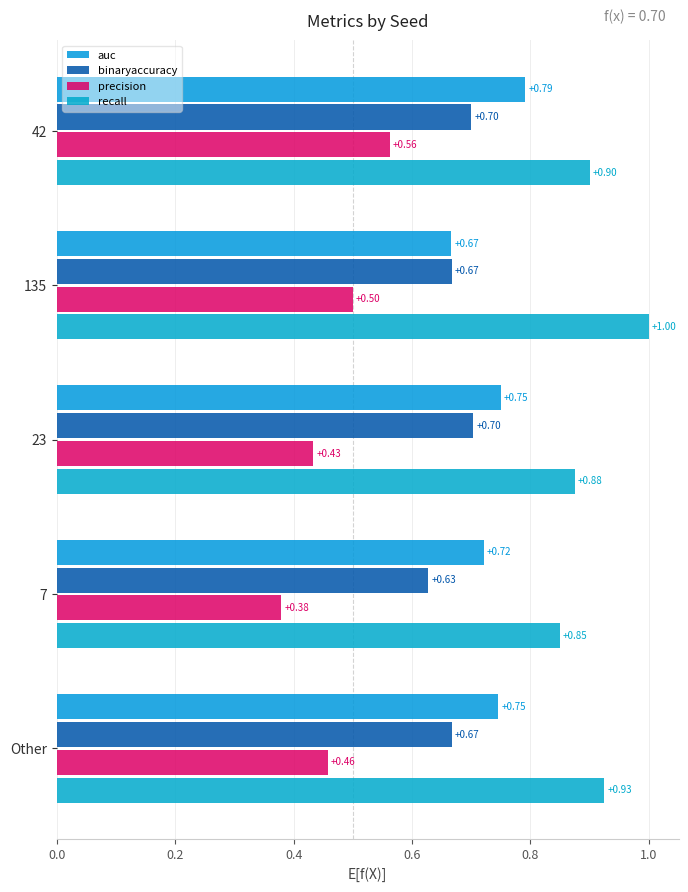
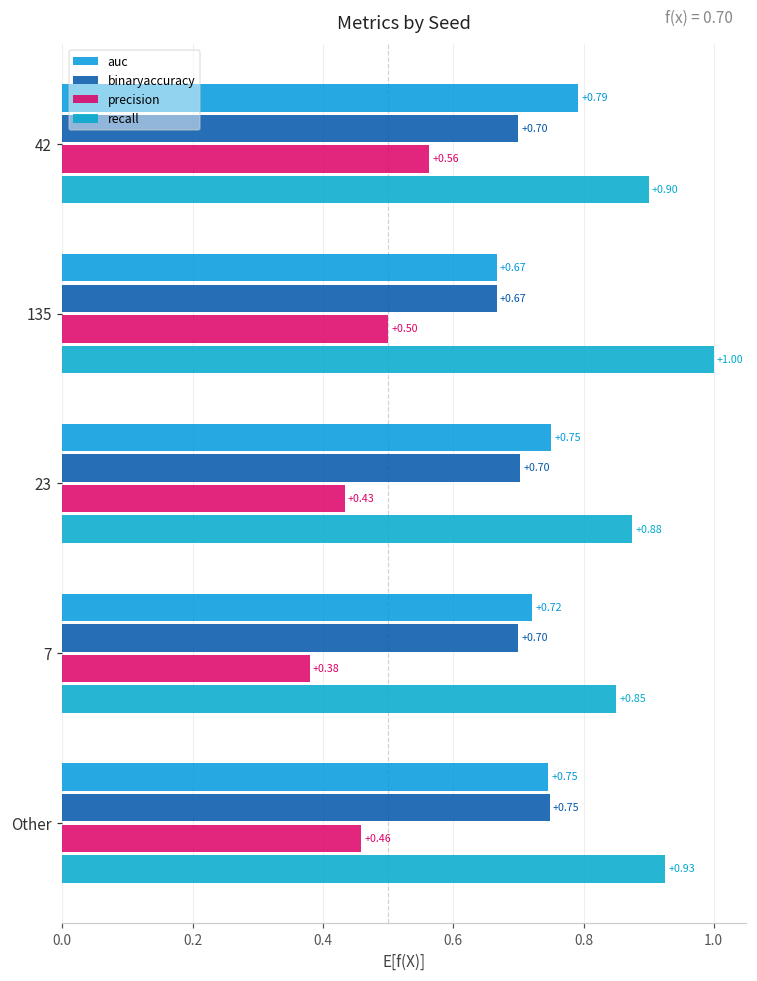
  {
    "binaryaccuracy": {
      "42": "+0.70",
      "135": "+0.67",
      "23": "+0.70",
-     "7": "+0.63",
-     "Other": "+0.67"
+     "7": "+0.70",
+     "Other": "+0.75"
    },
    "precision": {
      "42": "+0.56",
      "135": "+0.50",
      "23": "+0.43",
      "7": "+0.38",
      "Other": "+0.46"
    }
  }
